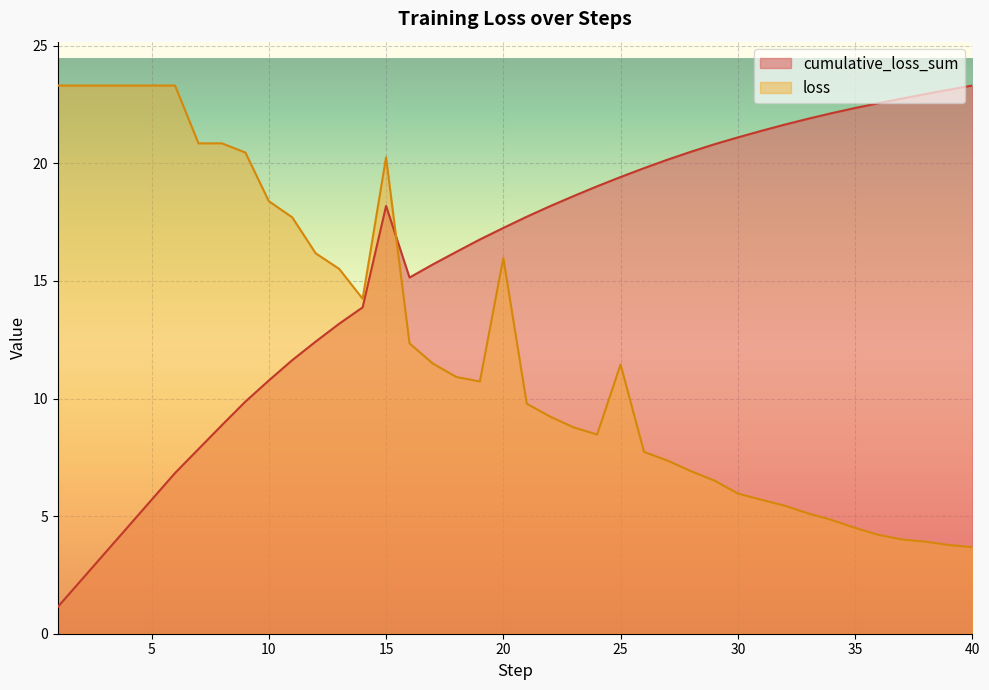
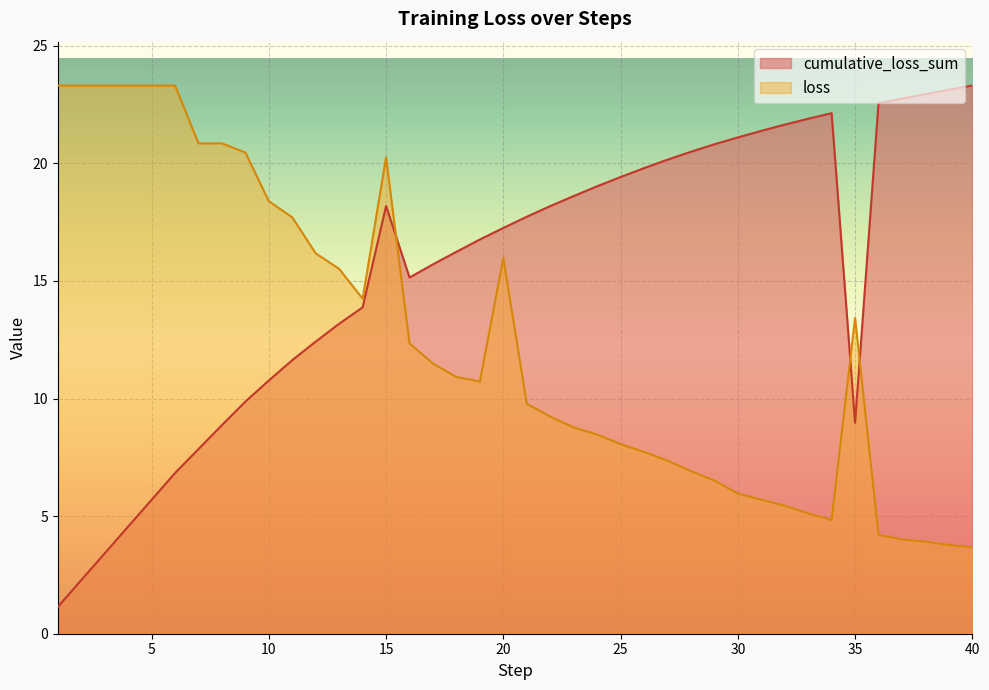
  {
    "cumulative_loss_sum": {
      "5": 5.7,
      "10": 10.8,
      "15": 18.2,
      "20": 17.3,
      "25": 19.4,
      "30": 21.1,
-     "35": 22.4,
+     "35": 9.0,
      "40": 23.3
    },
    "loss": {
      "5": 23.3,
      "10": 18.4,
      "15": 20.3,
      "20": 16.0,
-     "25": 11.4,
+     "25": 8.1,
      "30": 6.0,
-     "35": 4.5,
+     "35": 13.4,
      "40": 3.7
    }
  }
